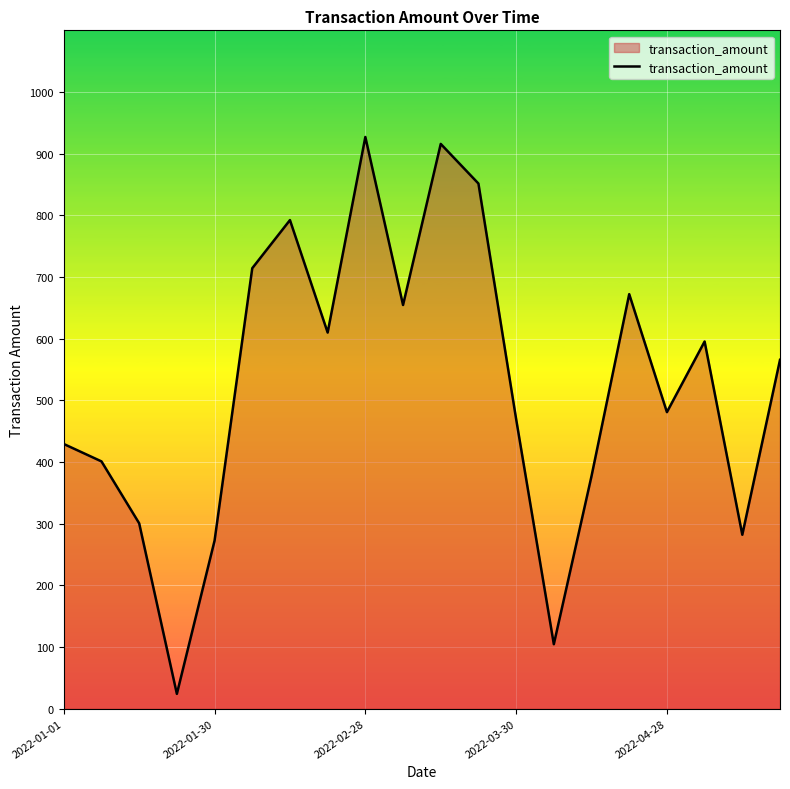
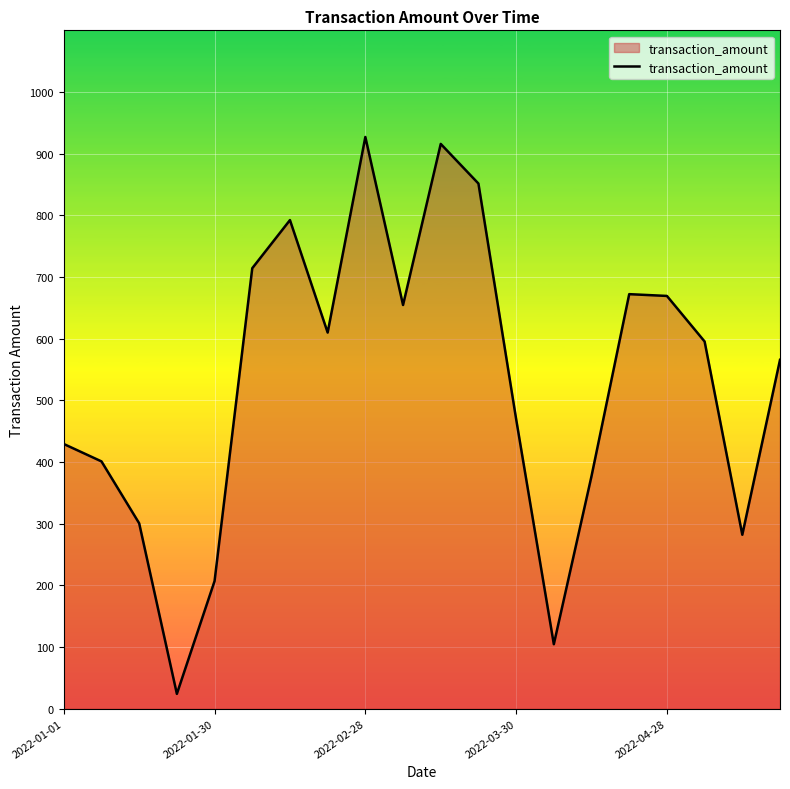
  {
    "2022-01-01": 430,
-   "2022-01-30": 270,
+   "2022-01-30": 210,
    "2022-02-28": 930,
    "2022-03-30": 470,
-   "2022-04-28": 480
+   "2022-04-28": 670
  }
